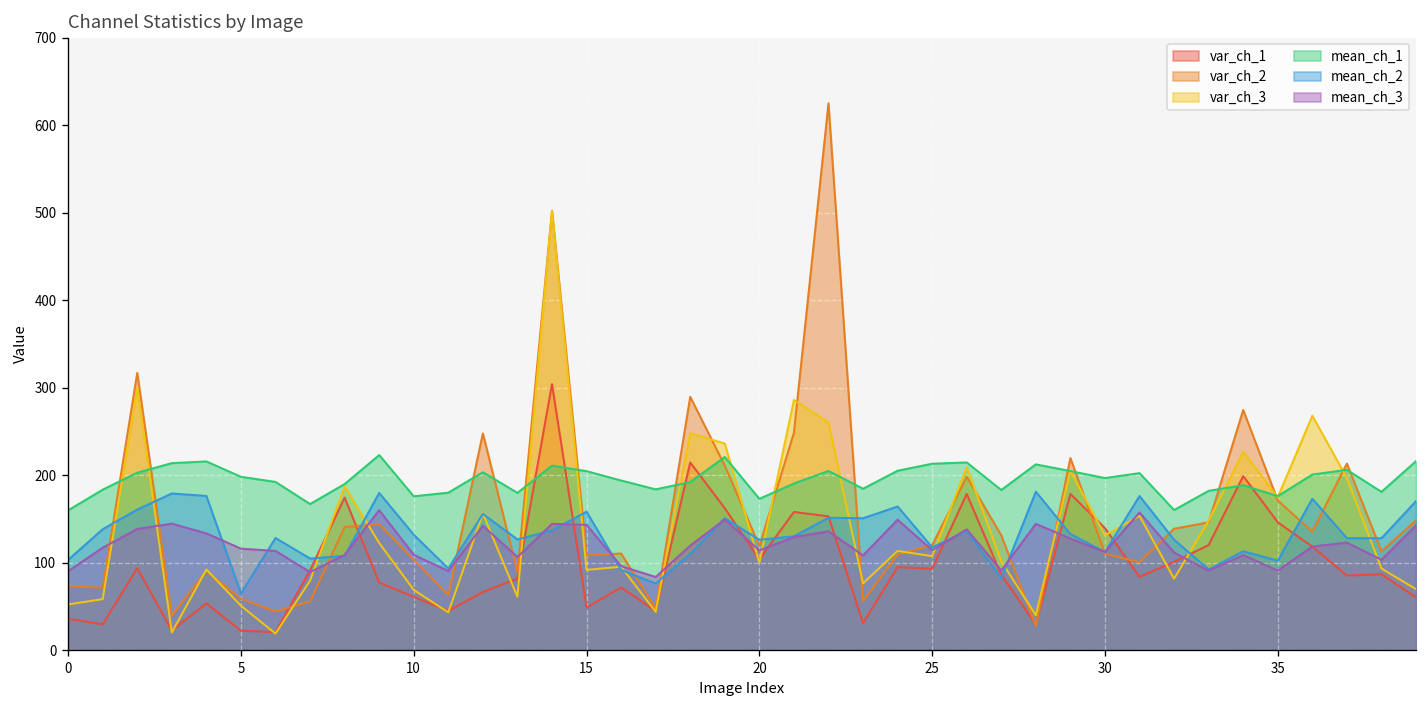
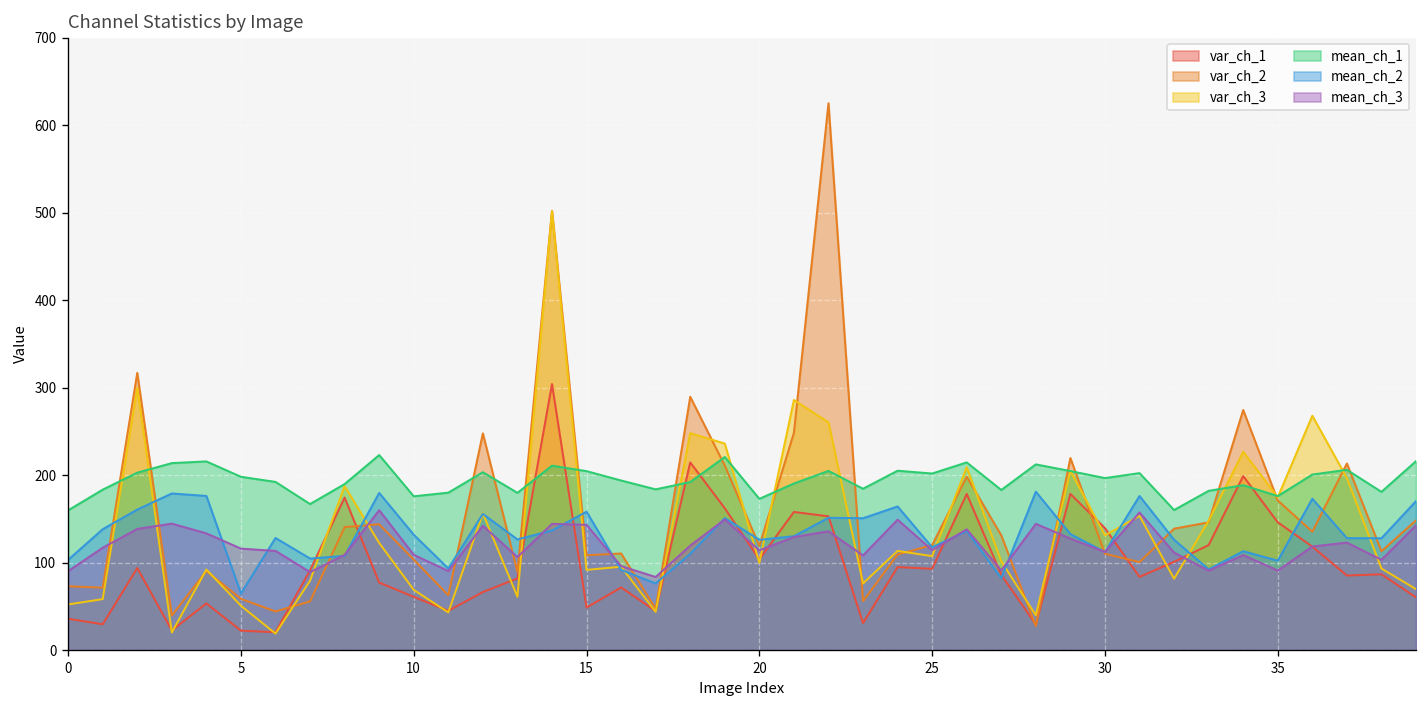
  {
    "mean_ch_1": {
      "0": 160,
      "5": 200,
      "10": 180,
      "15": 200,
      "20": 170,
-     "25": 210,
+     "25": 200,
      "30": 200
    },
    "mean_ch_2": {
      "0": 100,
      "5": 60,
      "10": 130,
      "15": 160,
      "20": 130,
      "35": 100
    },
    "mean_ch_3": {
      "0": 90,
      "5": 120,
      "10": 110,
      "15": 140,
      "20": 110,
      "35": 90
    }
  }
